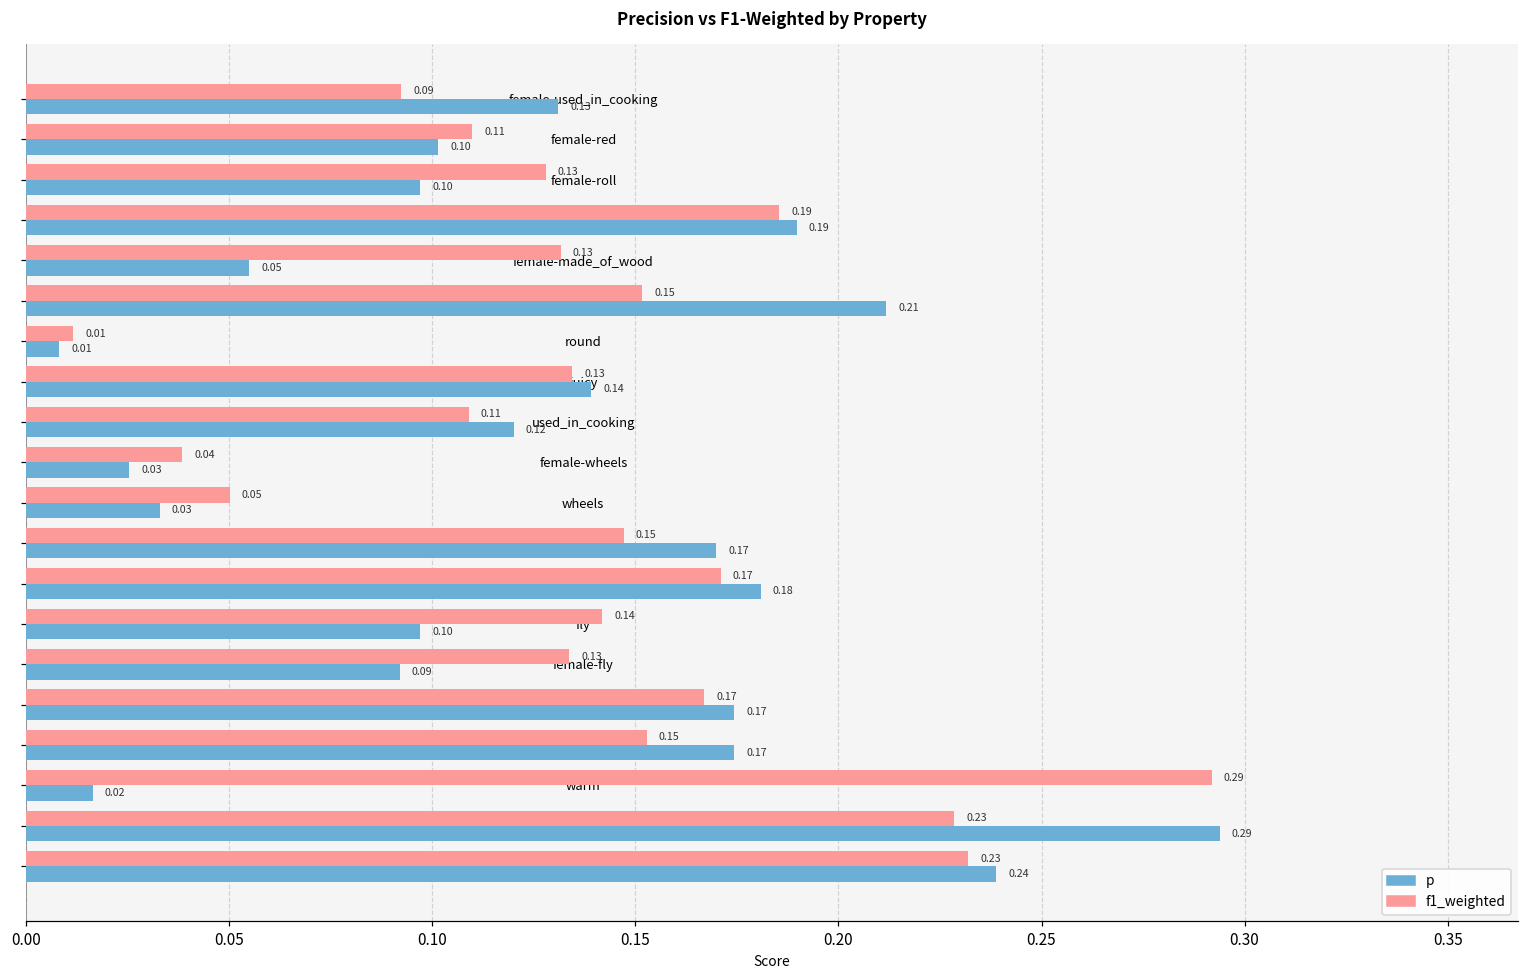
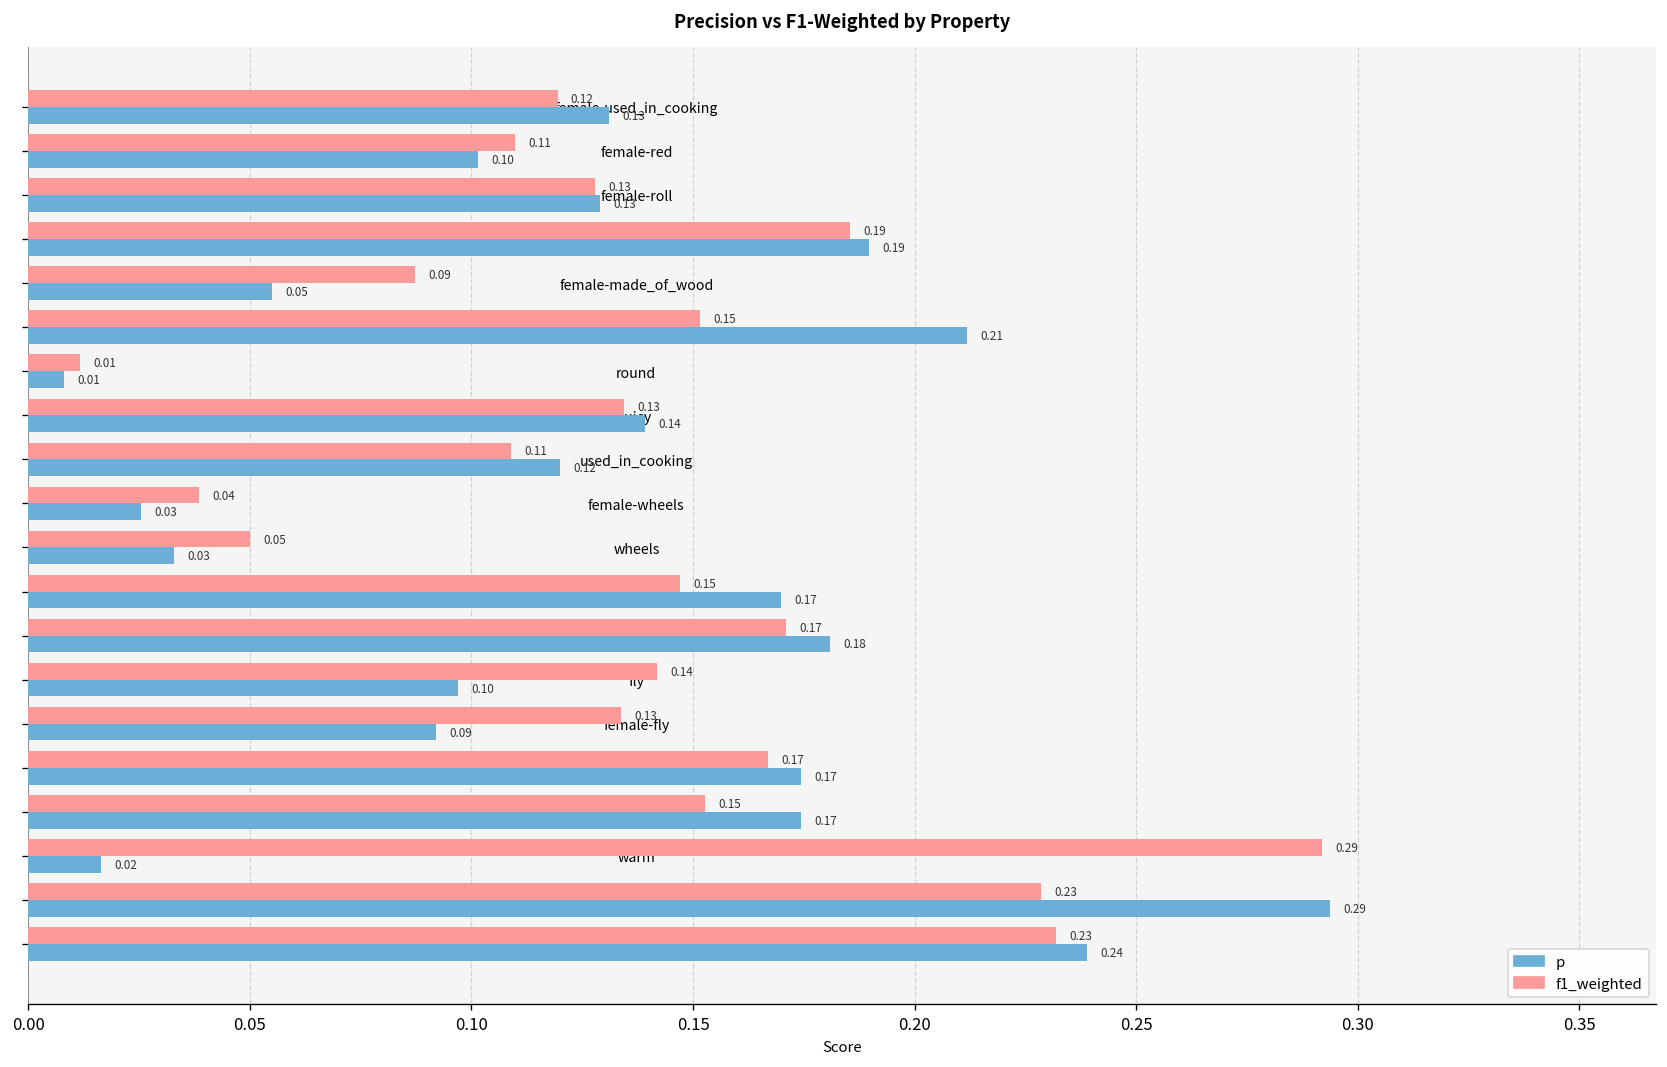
  {
    "p": {
      "female-used_in_cooking": 0.13,
      "female-red": 0.10,
-     "female-roll": 0.10,
+     "female-roll": 0.13,
      "female-dangerous": 0.19,
      "female-made_of_wood": 0.05,
      "hot": 0.21,
      "juicy": 0.14,
      "used_in_cooking": 0.12,
      "female-wheels": 0.03,
      "wheels": 0.03,
      "black": 0.17,
      "female-sweet": 0.18,
      "fly": 0.10,
      "female-fly": 0.09,
      "female": 0.17,
      "female-black": 0.17,
      "warm": 0.02,
      "yellow": 0.29,
      "wings": 0.24
    },
    "f1_weighted": {
-     "female-used_in_cooking": 0.09,
+     "female-used_in_cooking": 0.12,
      "female-red": 0.11,
      "female-roll": 0.13,
-     "female-made_of_wood": 0.13,
+     "female-made_of_wood": 0.09,
      "hot": 0.15,
      "round": 0.01,
      "juicy": 0.13,
      "used_in_cooking": 0.11,
      "female-wheels": 0.04,
      "wheels": 0.05,
      "black": 0.15,
      "female-sweet": 0.17,
      "fly": 0.14,
      "female-fly": 0.13,
      "female-black": 0.15,
      "warm": 0.29,
      "yellow": 0.23,
      "wings": 0.23
    }
  }
